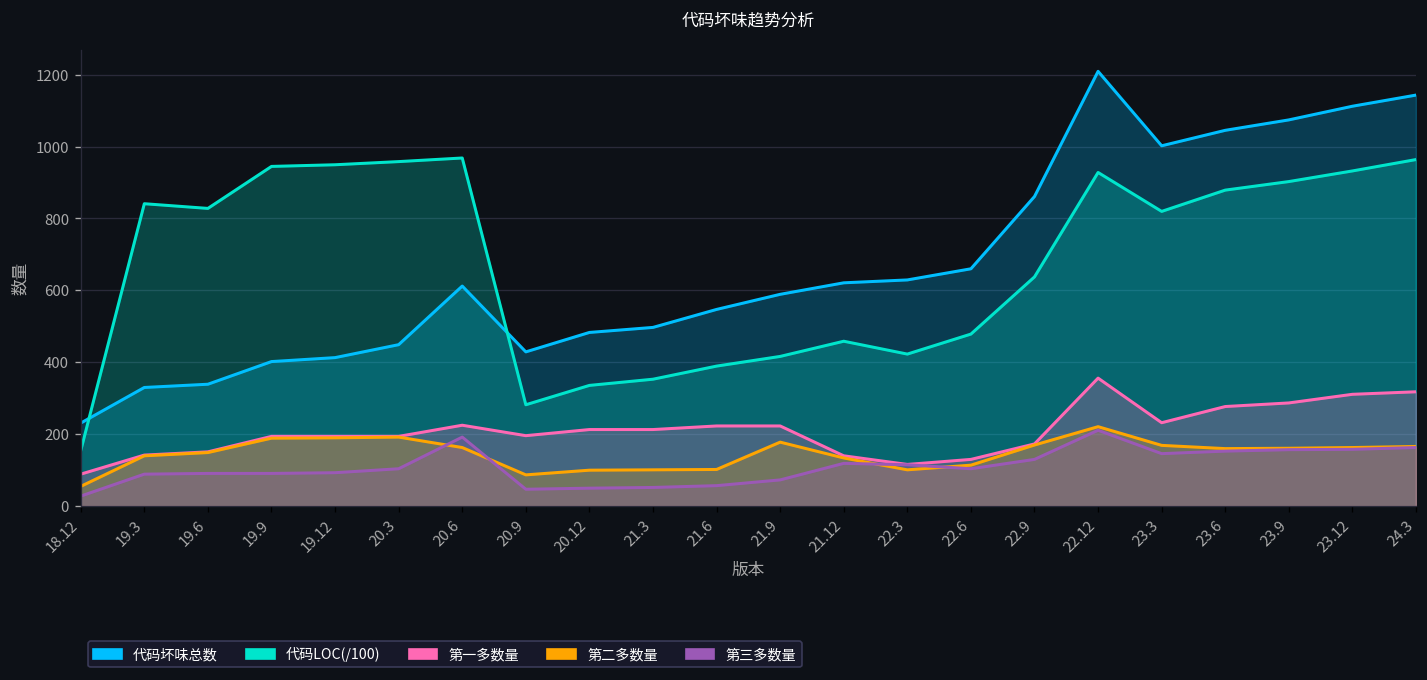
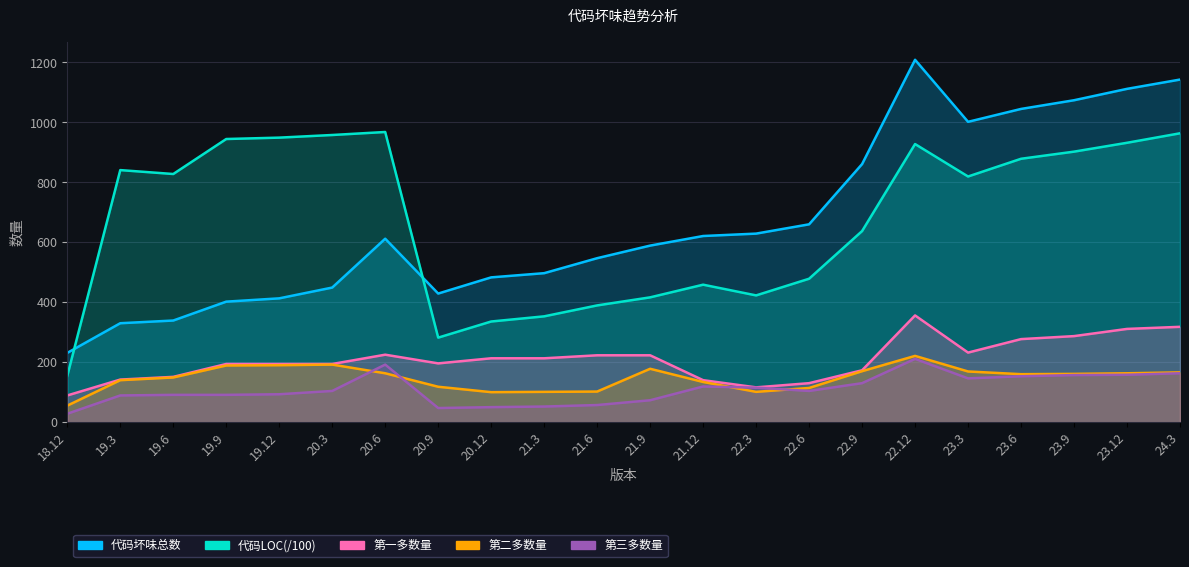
  {
    "第二多数量": {
      "18.12": 60,
      "20.6": 160,
-     "20.9": 90,
+     "20.9": 120,
      "20.12": 100,
      "21.3": 100,
      "21.6": 100,
      "21.9": 180,
      "22.3": 100,
      "22.6": 110,
      "22.12": 220,
      "23.3": 170
    }
  }
